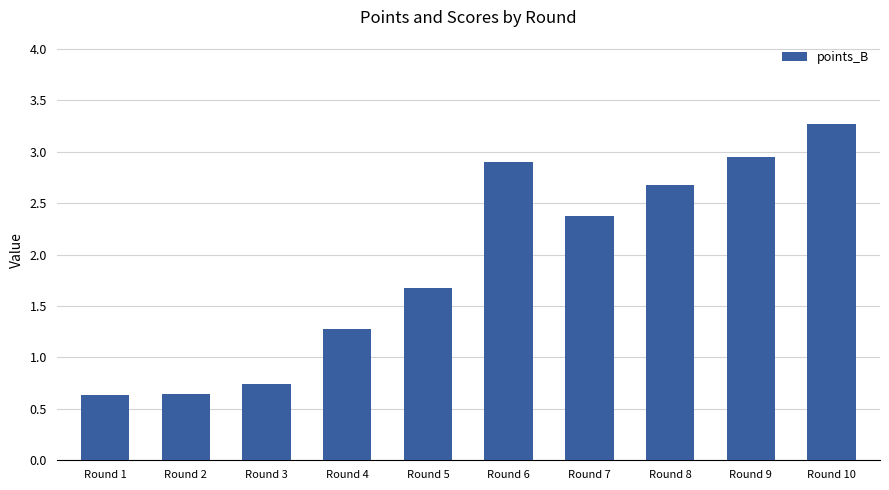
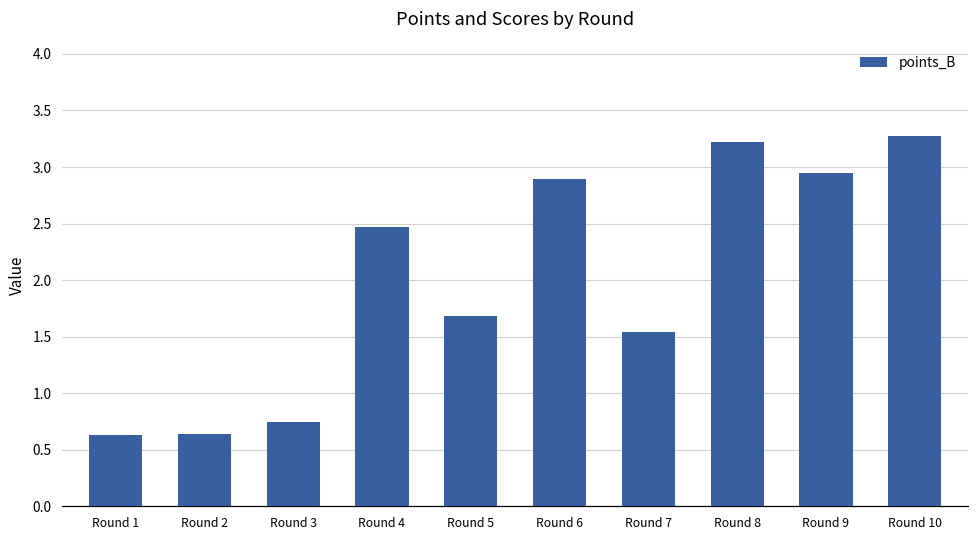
  {
    "Round 1": 0.63,
    "Round 2": 0.64,
    "Round 3": 0.74,
-   "Round 4": 1.28,
+   "Round 4": 2.47,
    "Round 5": 1.68,
    "Round 6": 2.90,
-   "Round 7": 2.37,
-   "Round 8": 2.68,
+   "Round 7": 1.54,
+   "Round 8": 3.22,
    "Round 9": 2.95,
    "Round 10": 3.27
  }
